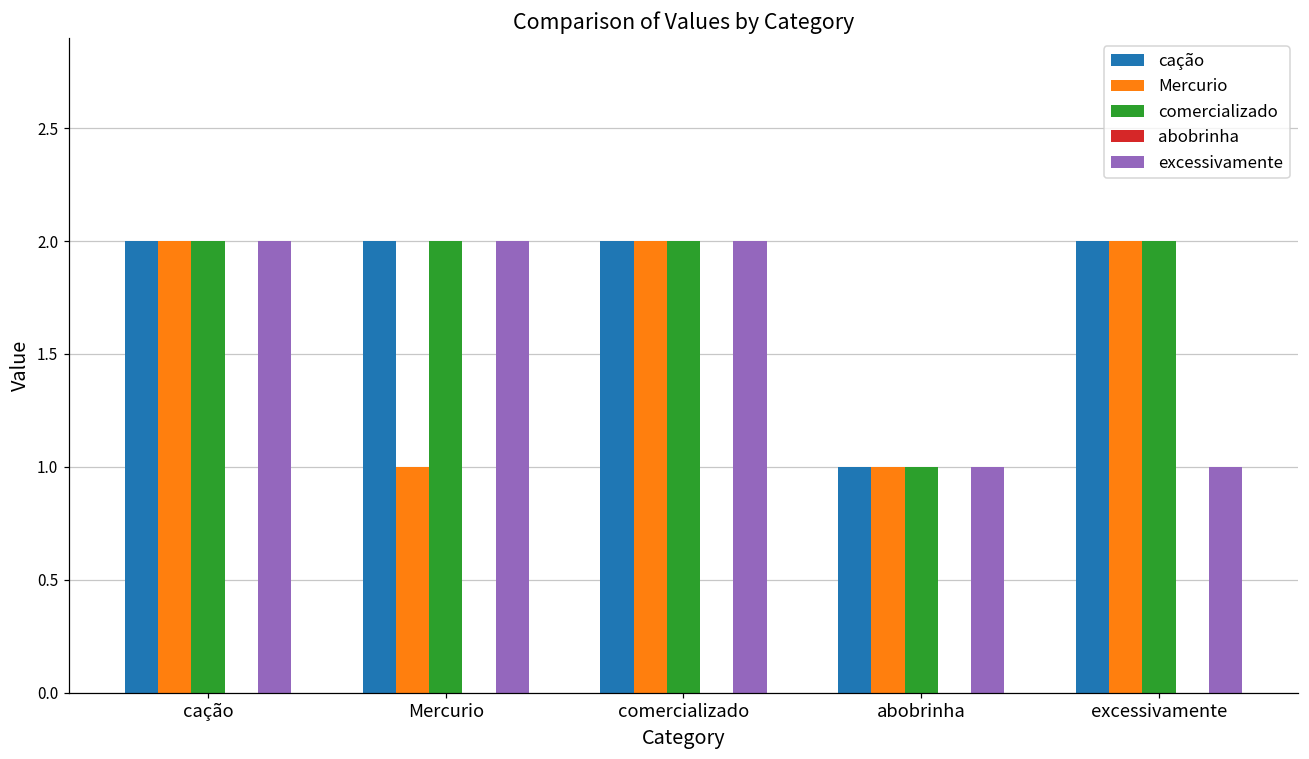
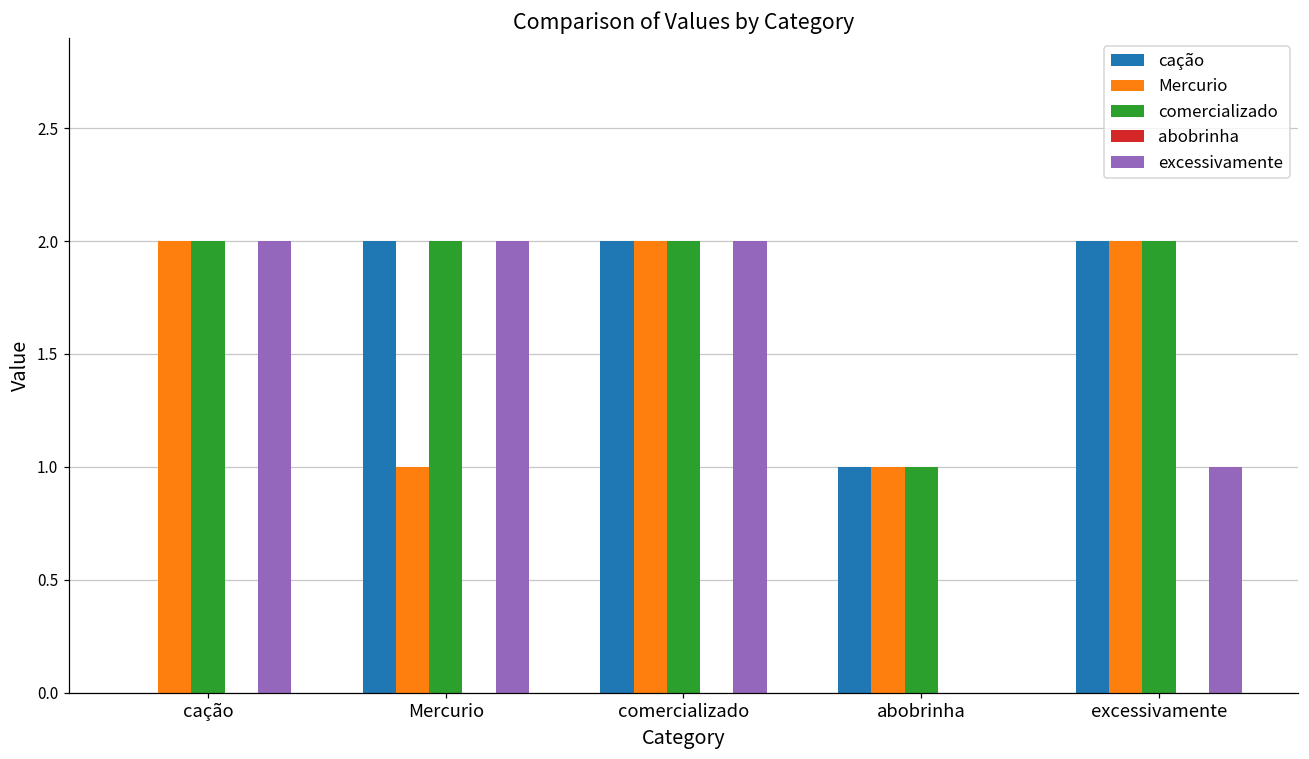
  {
    "cação": {
-     "cação": 2,
+     "cação": 0,
      "Mercurio": 2,
      "comercializado": 2,
      "abobrinha": 1,
      "excessivamente": 2
    },
    "Mercurio": {
      "cação": 2,
      "Mercurio": 1,
      "comercializado": 2,
      "abobrinha": 1,
      "excessivamente": 2
    },
    "comercializado": {
      "cação": 2,
      "Mercurio": 2,
      "comercializado": 2,
      "abobrinha": 1,
      "excessivamente": 2
    },
    "abobrinha": {
      "cação": 0,
      "Mercurio": 0,
      "comercializado": 0,
      "abobrinha": 0,
      "excessivamente": 0
    },
    "excessivamente": {
      "cação": 2,
      "Mercurio": 2,
      "comercializado": 2,
-     "abobrinha": 1,
+     "abobrinha": 0,
      "excessivamente": 1
    }
  }
